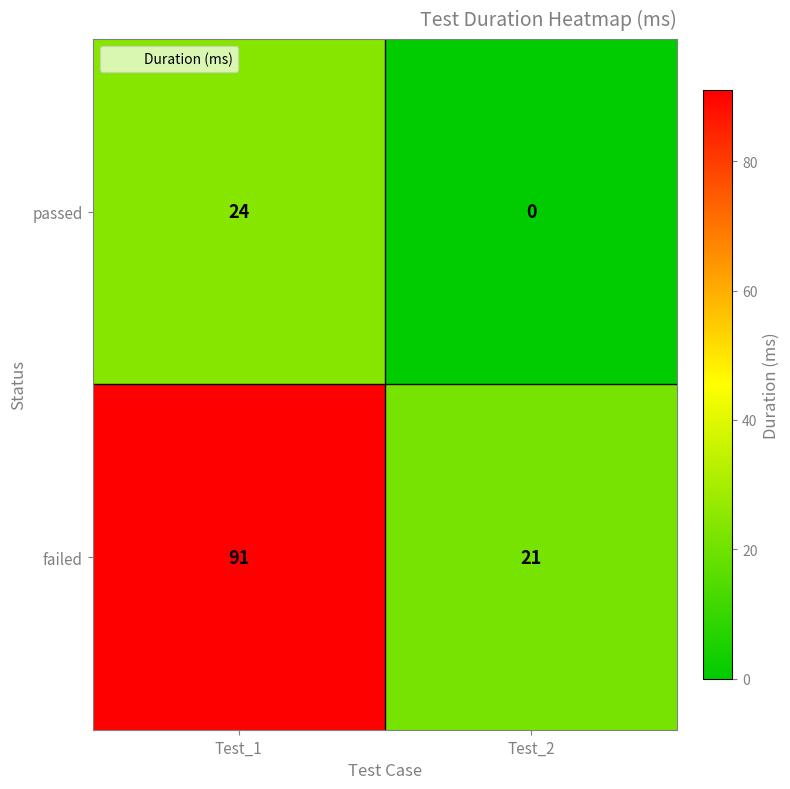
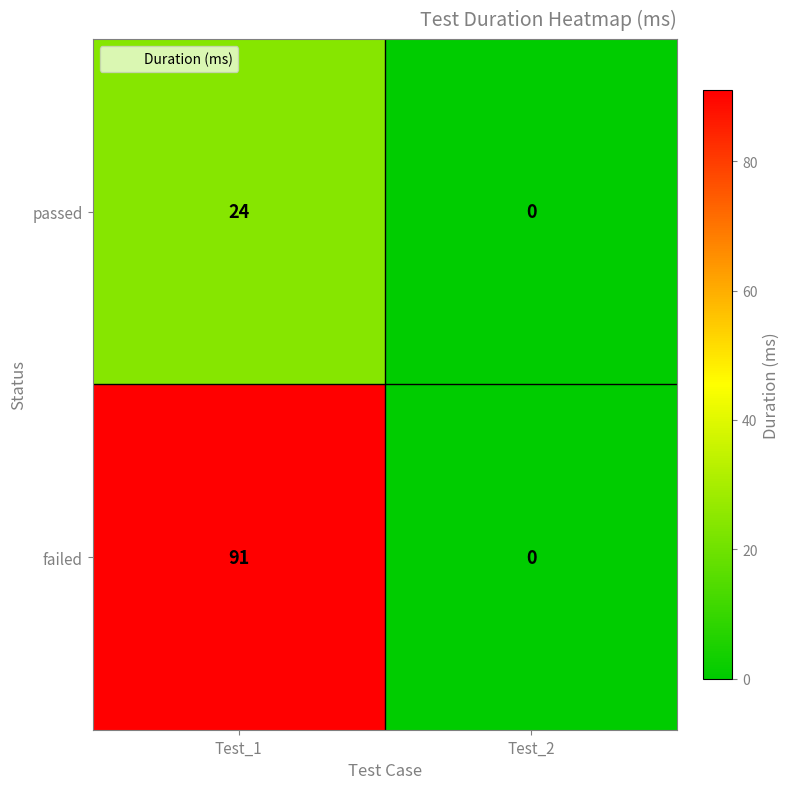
  {
    "passed": {
      "Test_1": 24,
      "Test_2": 0
    },
    "failed": {
      "Test_1": 91,
-     "Test_2": 21
+     "Test_2": 0
    }
  }
